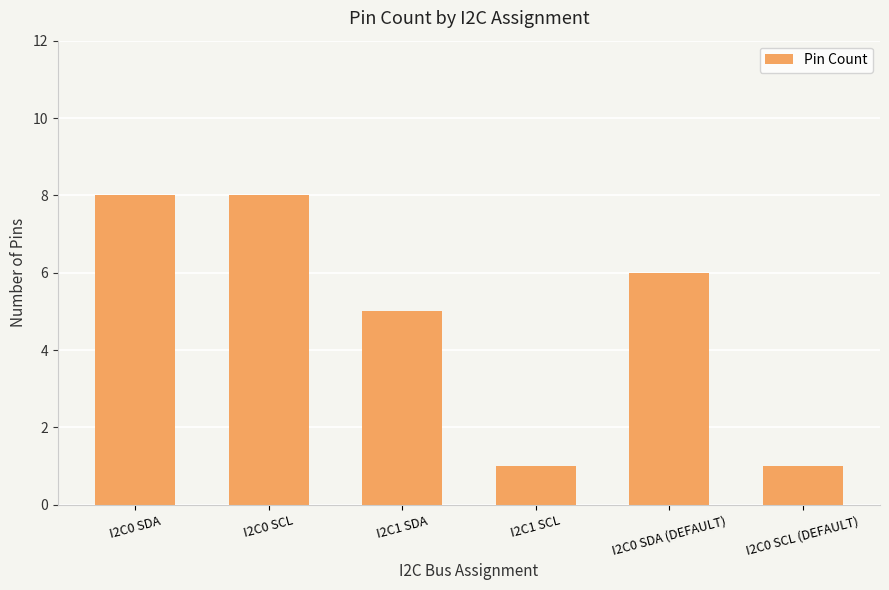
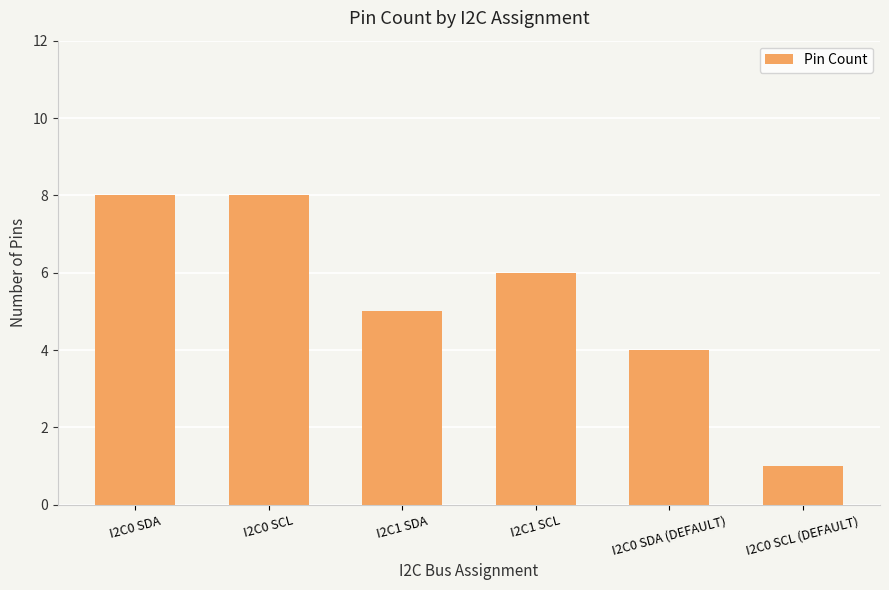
  {
    "I2C0 SDA": 8,
    "I2C0 SCL": 8,
    "I2C1 SDA": 5,
-   "I2C1 SCL": 1,
-   "I2C0 SDA (DEFAULT)": 6,
+   "I2C1 SCL": 6,
+   "I2C0 SDA (DEFAULT)": 4,
    "I2C0 SCL (DEFAULT)": 1
  }
